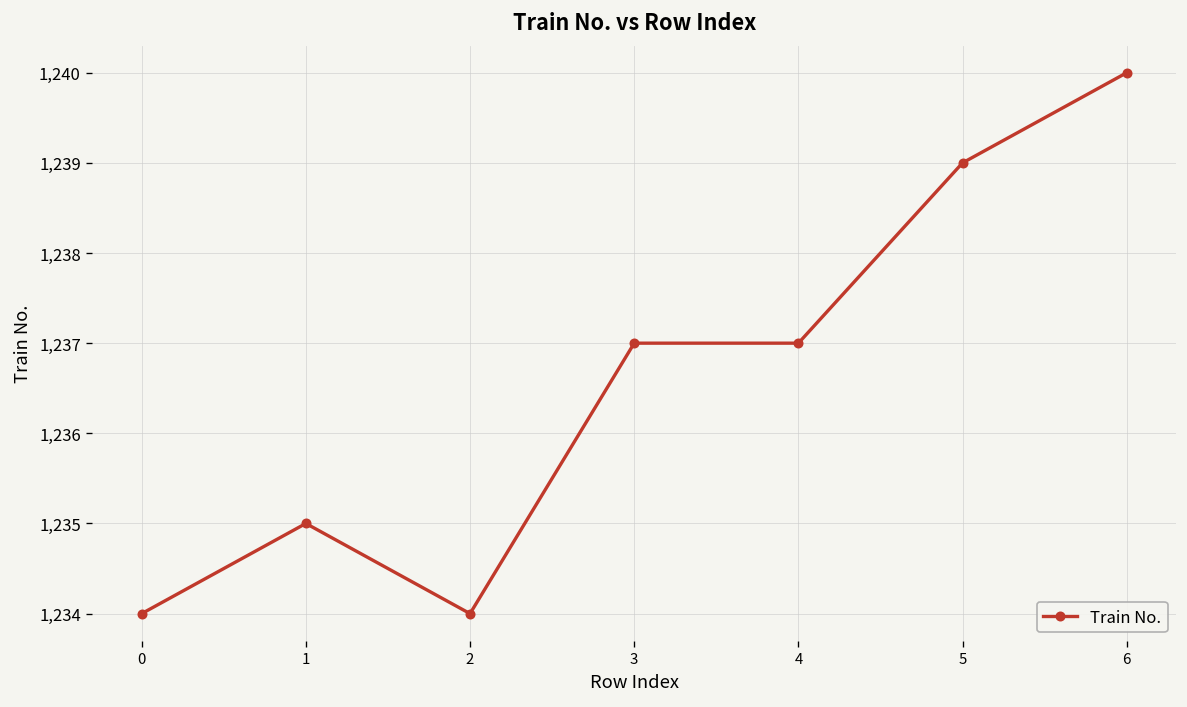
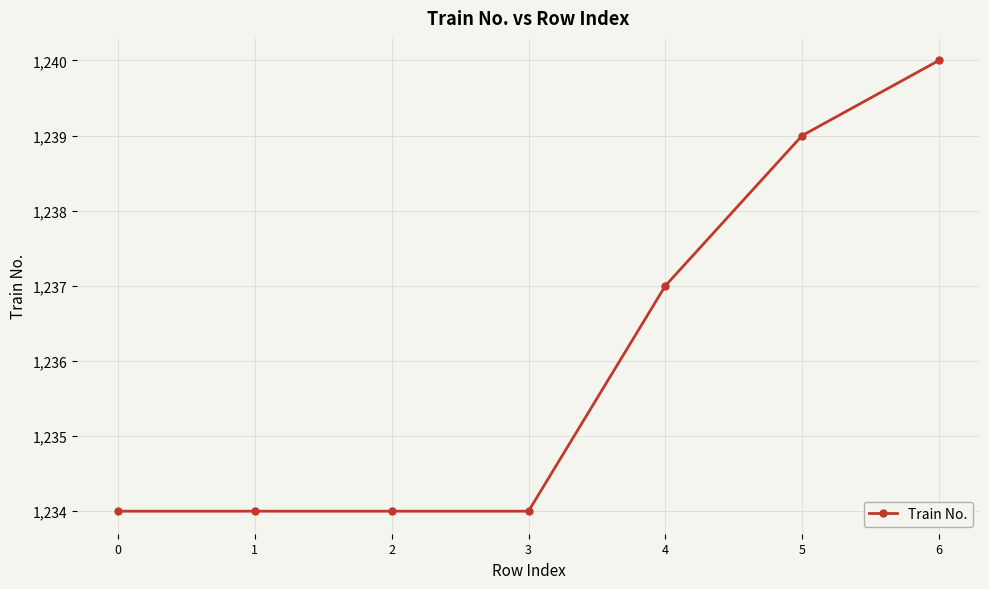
  {
    "0": "1,234",
-   "1": "1,235",
+   "1": "1,234",
    "2": "1,234",
-   "3": "1,237",
+   "3": "1,234",
    "4": "1,237",
    "5": "1,239",
    "6": "1,240"
  }
